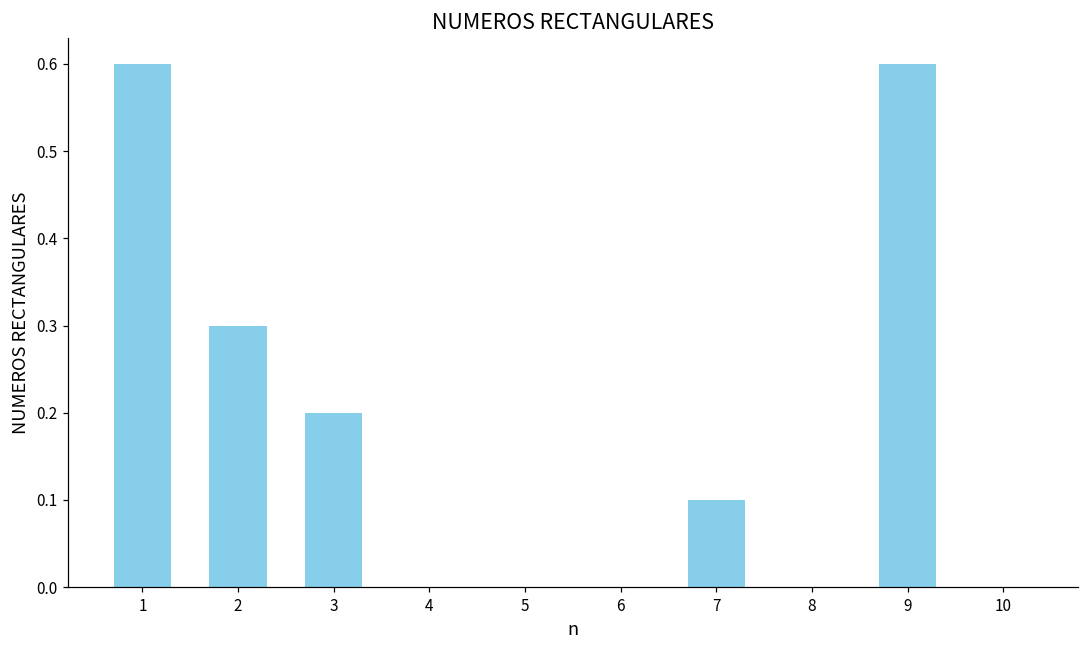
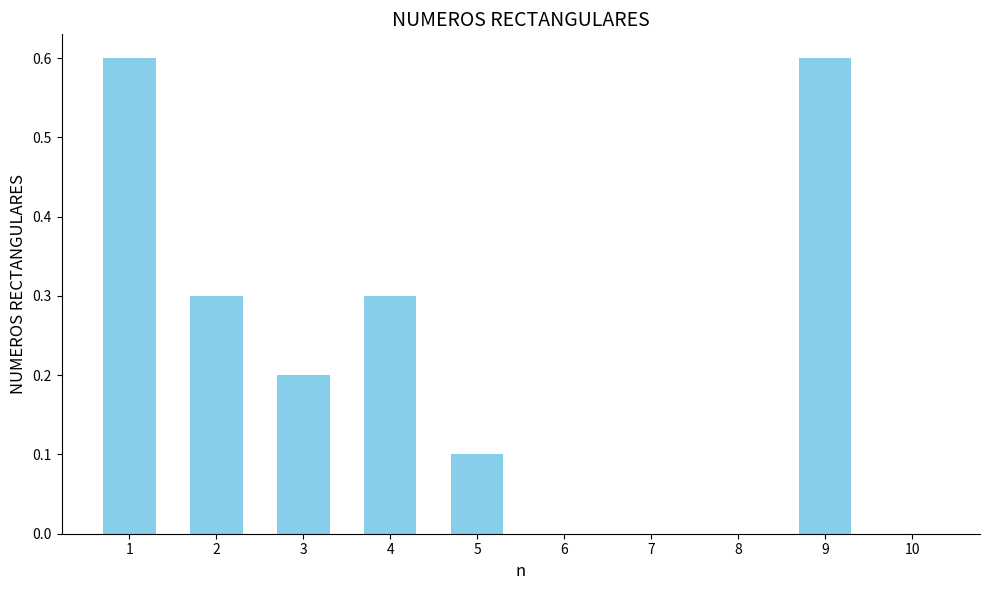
  {
    "1": 0.6,
    "2": 0.3,
    "3": 0.2,
-   "4": 0.0,
-   "5": 0.0,
+   "4": 0.3,
+   "5": 0.1,
    "6": 0.0,
-   "7": 0.1,
+   "7": 0.0,
    "8": 0.0,
    "9": 0.6,
    "10": 0.0
  }
